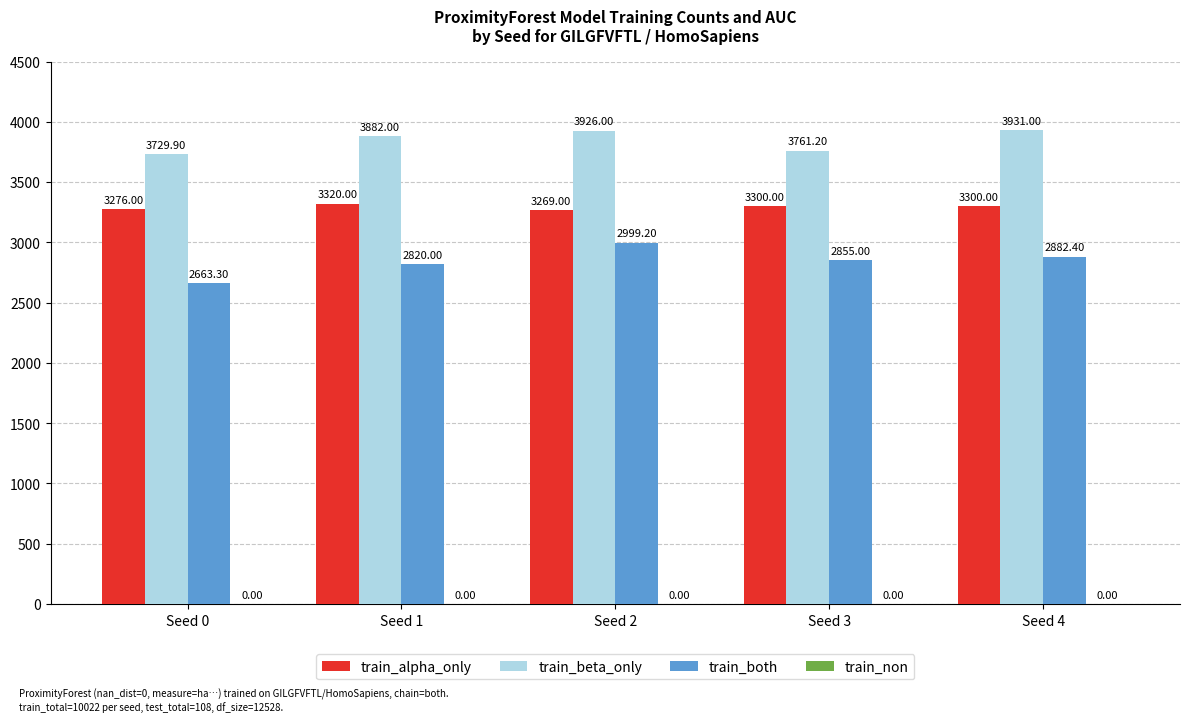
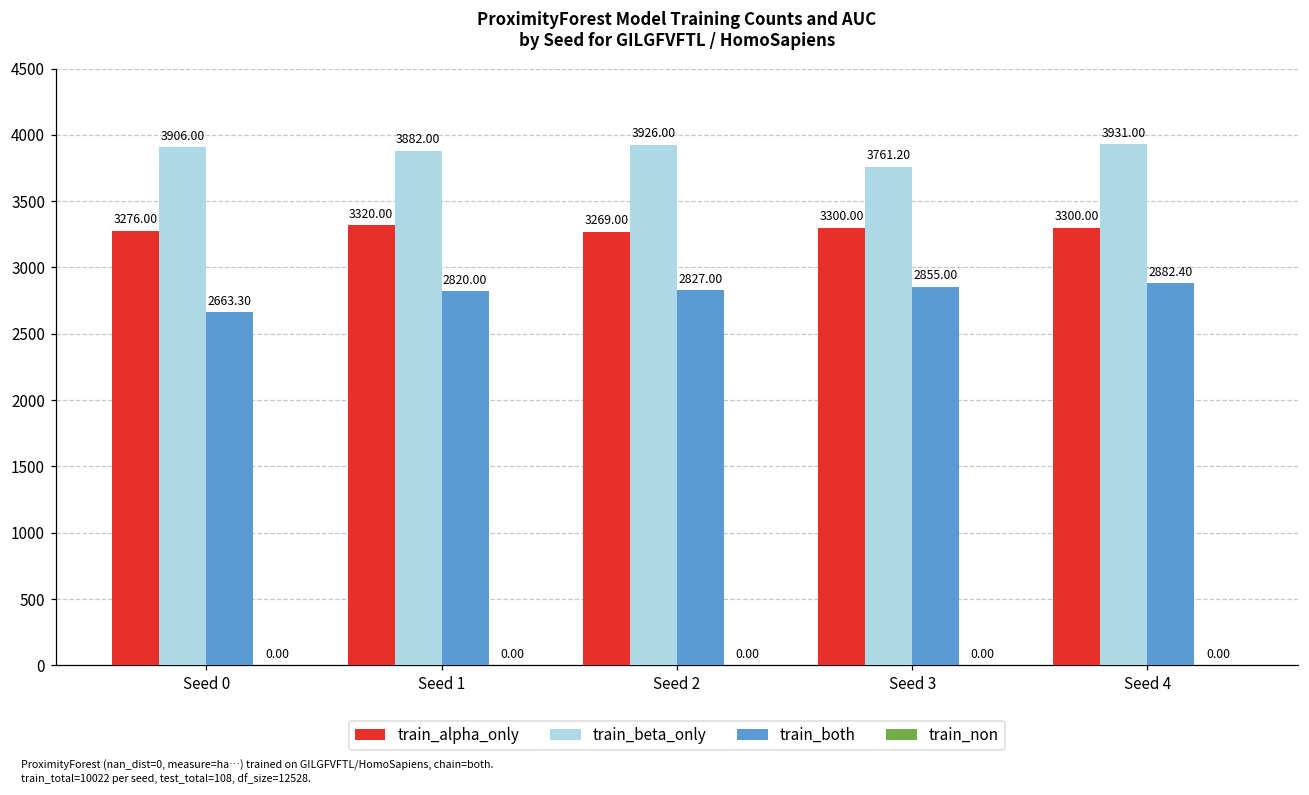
  {
    "train_alpha_only": {
      "Seed 0": 3276.00,
      "Seed 1": 3320.00,
      "Seed 2": 3269.00,
      "Seed 3": 3300.00,
      "Seed 4": 3300.00
    },
    "train_beta_only": {
-     "Seed 0": 3729.90,
+     "Seed 0": 3906.00,
      "Seed 1": 3882.00,
      "Seed 2": 3926.00,
      "Seed 3": 3761.20,
      "Seed 4": 3931.00
    },
    "train_both": {
      "Seed 0": 2663.30,
      "Seed 1": 2820.00,
-     "Seed 2": 2999.20,
+     "Seed 2": 2827.00,
      "Seed 3": 2855.00,
      "Seed 4": 2882.40
    },
    "train_non": {
      "Seed 0": 0.00,
      "Seed 1": 0.00,
      "Seed 2": 0.00,
      "Seed 3": 0.00,
      "Seed 4": 0.00
    }
  }
